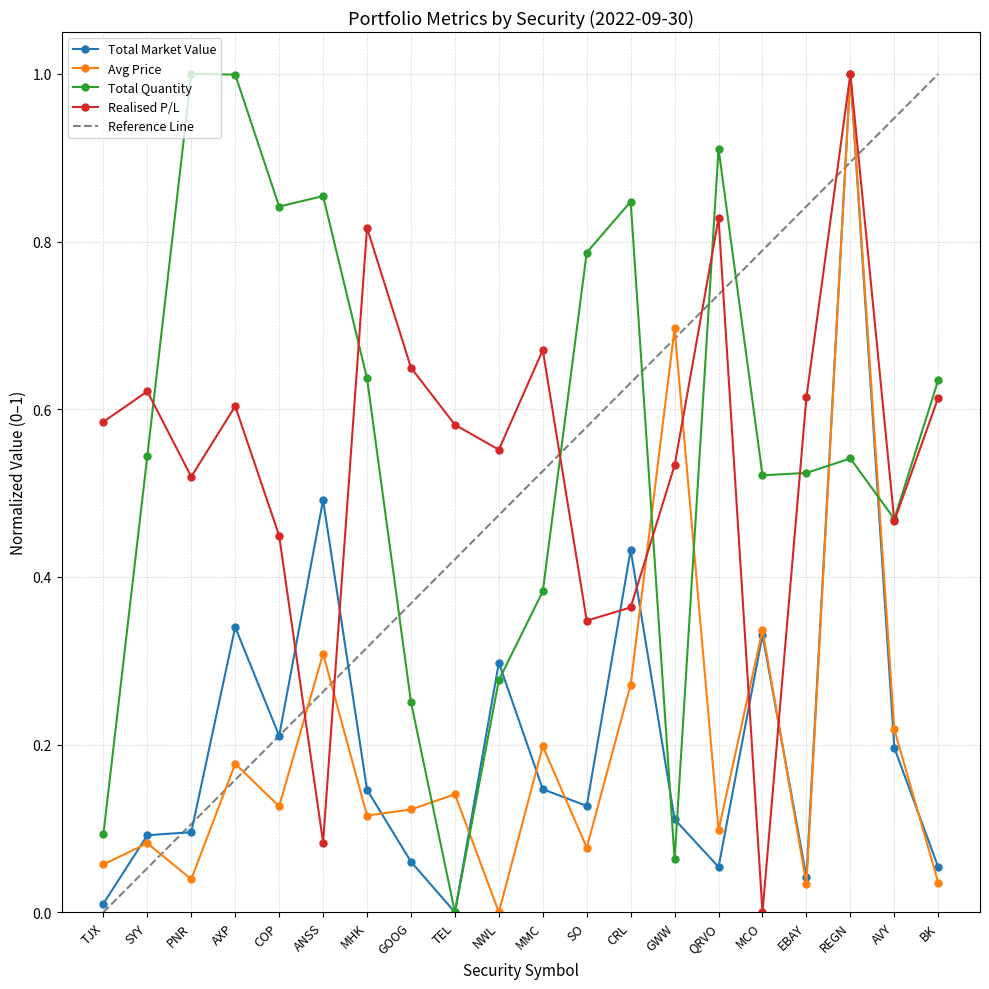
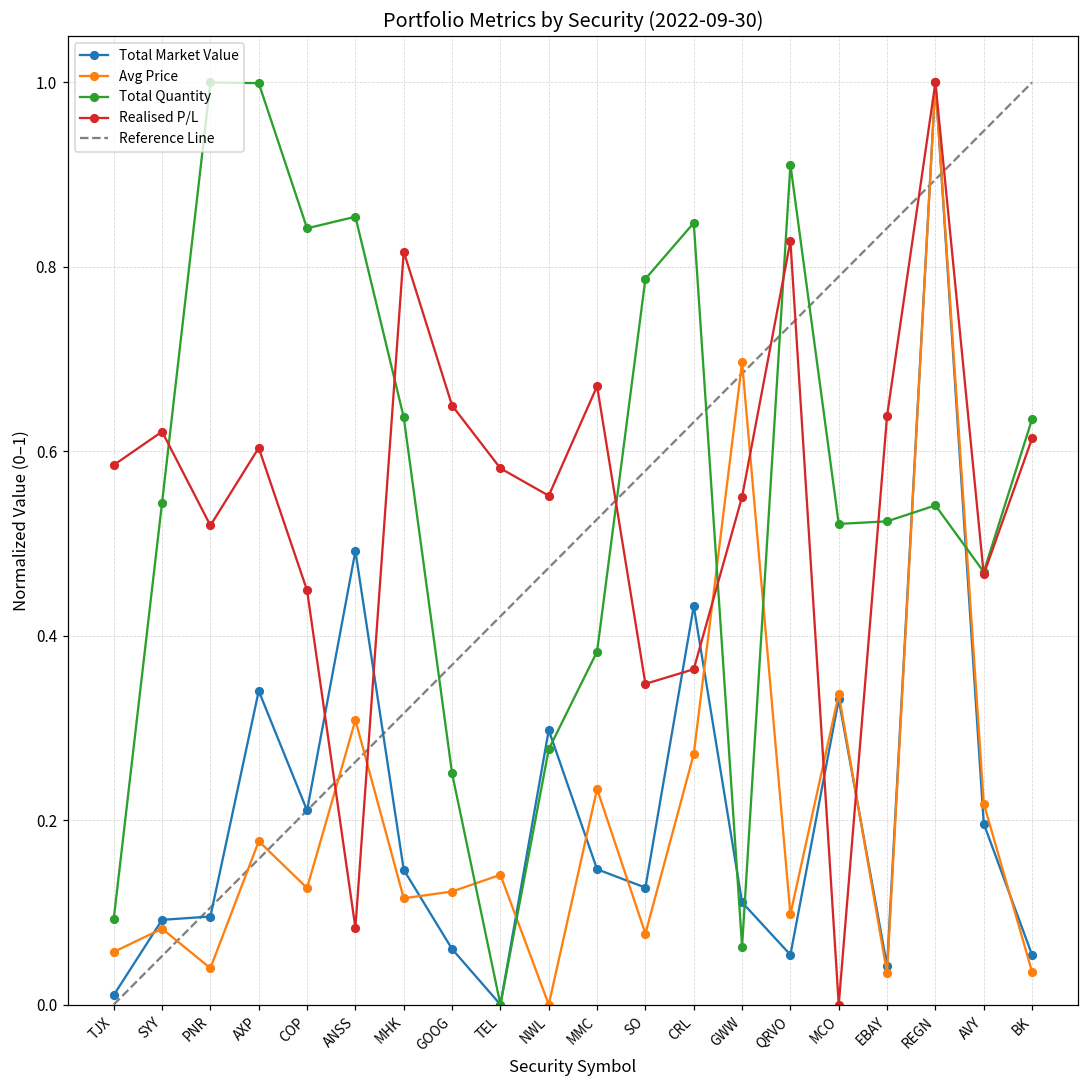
  {
    "Total Market Value": {
      "TJX": 0.01,
      "SYY": 0.09,
      "PNR": 0.10,
      "AXP": 0.34,
      "COP": 0.21,
      "ANSS": 0.49,
      "MHK": 0.15,
      "GOOG": 0.06,
      "NWL": 0.30,
      "MMC": 0.15,
      "SO": 0.13,
      "CRL": 0.43,
      "GWW": 0.11,
      "QRVO": 0.05,
      "MCO": 0.33,
      "EBAY": 0.04,
      "AVY": 0.20,
      "BK": 0.05
    },
    "Avg Price": {
      "TJX": 0.06,
      "SYY": 0.08,
      "PNR": 0.04,
      "AXP": 0.18,
      "COP": 0.13,
      "ANSS": 0.31,
      "MHK": 0.12,
      "GOOG": 0.12,
      "TEL": 0.14,
      "NWL": 0.00,
-     "MMC": 0.20,
+     "MMC": 0.23,
      "SO": 0.08,
      "CRL": 0.27,
      "GWW": 0.70,
      "QRVO": 0.10,
      "MCO": 0.34,
      "EBAY": 0.03,
      "AVY": 0.22,
      "BK": 0.04
    },
    "Total Quantity": {
      "TJX": 0.09,
      "SYY": 0.54,
      "AXP": 1.00,
      "COP": 0.84,
      "ANSS": 0.85,
      "MHK": 0.64,
      "GOOG": 0.25,
      "NWL": 0.28,
      "MMC": 0.38,
      "SO": 0.79,
      "CRL": 0.85,
      "GWW": 0.06,
      "QRVO": 0.91,
      "MCO": 0.52,
      "EBAY": 0.52,
      "REGN": 0.54,
      "BK": 0.63
    },
    "Realised P/L": {
      "TJX": 0.59,
      "SYY": 0.62,
      "PNR": 0.52,
      "AXP": 0.60,
      "COP": 0.45,
      "ANSS": 0.08,
      "MHK": 0.82,
      "GOOG": 0.65,
      "TEL": 0.58,
      "NWL": 0.55,
      "MMC": 0.67,
      "SO": 0.35,
      "CRL": 0.36,
-     "GWW": 0.53,
+     "GWW": 0.55,
      "QRVO": 0.83,
      "MCO": 0.00,
-     "EBAY": 0.61,
+     "EBAY": 0.64,
      "BK": 0.61
    },
    "Reference Line": {
      "TJX": 0.00,
      "BK": 1.00
    }
  }
